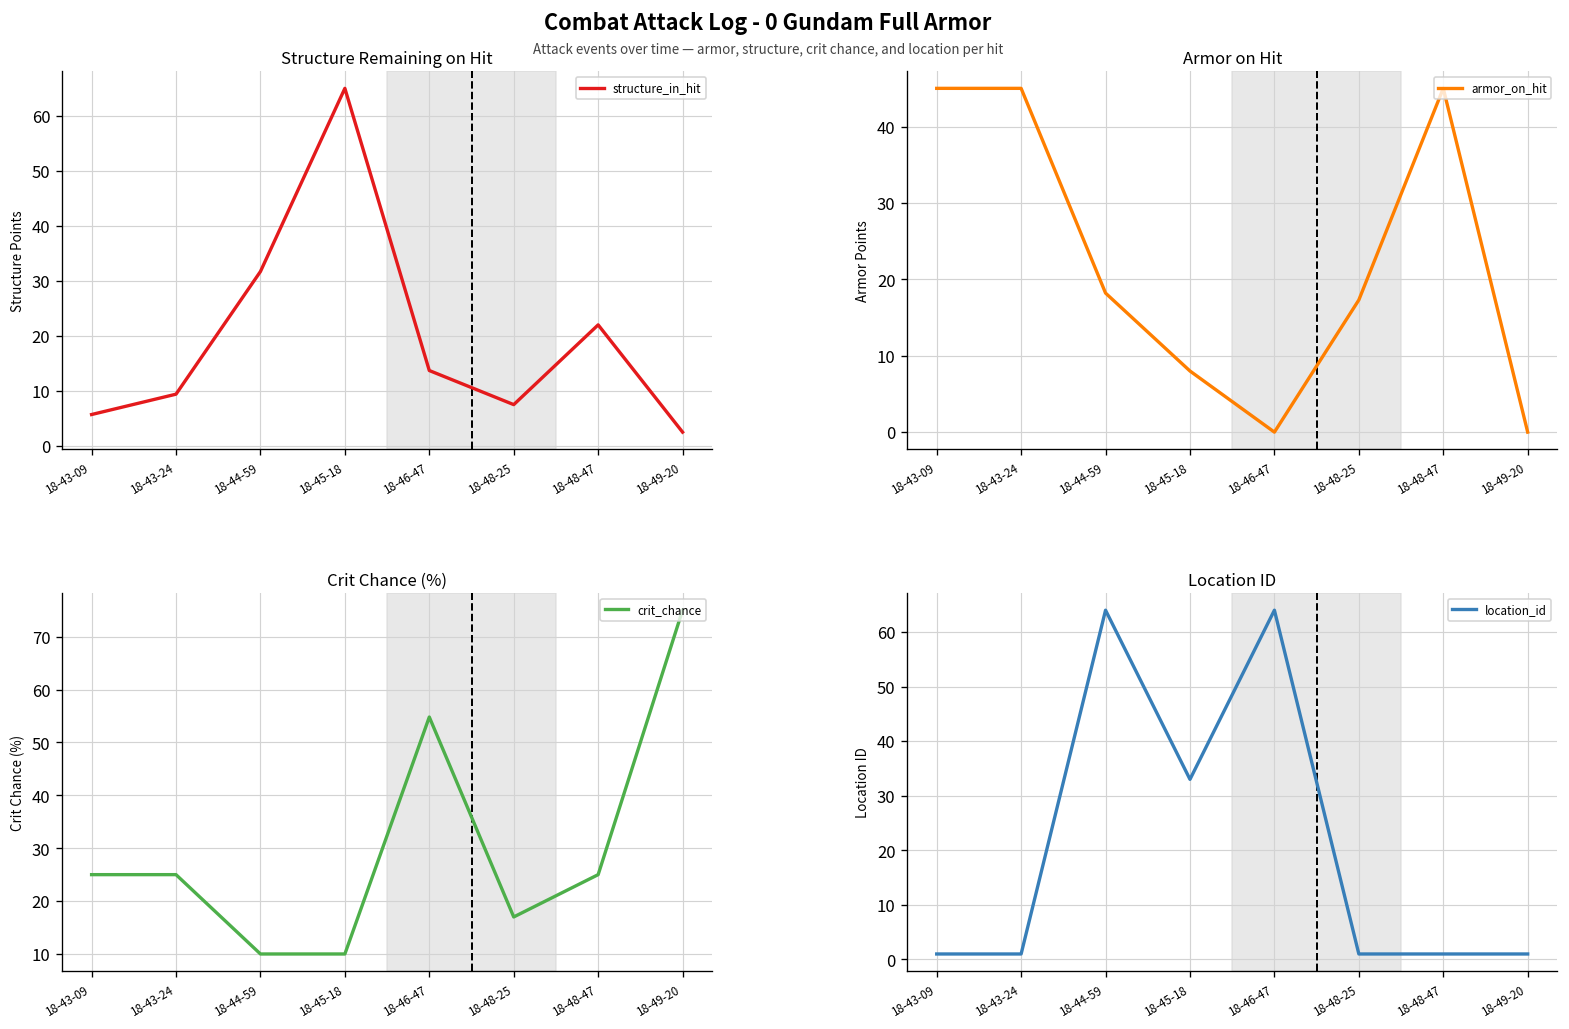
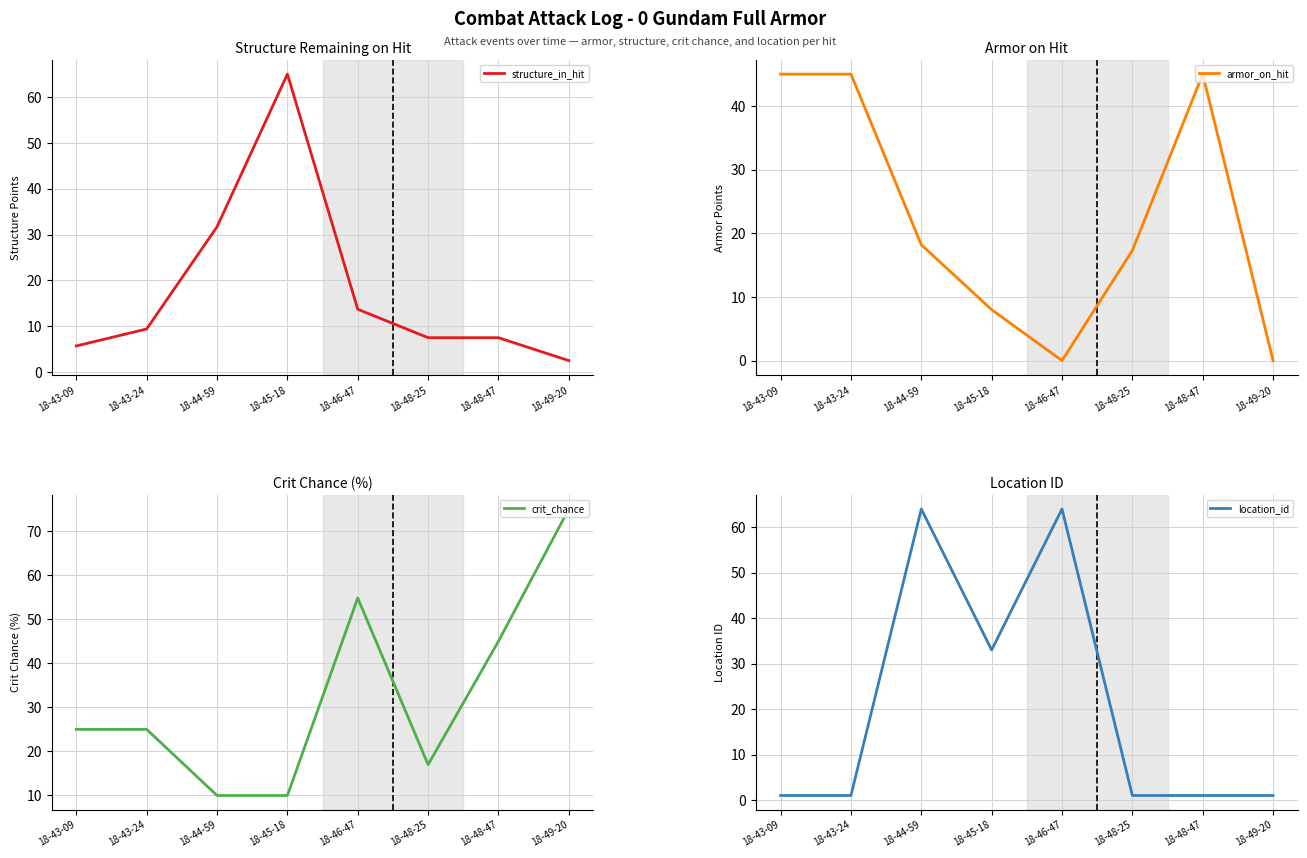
  {
    "Structure Remaining on Hit": {
      "18-43-09": 6,
      "18-43-24": 9,
      "18-44-59": 32,
      "18-45-18": 65,
      "18-46-47": 14,
      "18-48-25": 8,
-     "18-48-47": 22,
+     "18-48-47": 8,
      "18-49-20": 3
    },
    "Armor on Hit": {
      "18-43-09": 45,
      "18-43-24": 45,
      "18-44-59": 18,
      "18-45-18": 8,
      "18-46-47": 0,
      "18-48-25": 17,
      "18-49-20": 0
    },
    "Crit Chance (%)": {
      "18-43-09": 25,
      "18-43-24": 25,
      "18-44-59": 10,
      "18-45-18": 10,
      "18-46-47": 55,
      "18-48-25": 17,
-     "18-48-47": 25
+     "18-48-47": 45
    },
    "Location ID": {
      "18-43-09": 1,
      "18-43-24": 1,
      "18-44-59": 64,
      "18-45-18": 33,
      "18-46-47": 64,
      "18-48-25": 1,
      "18-48-47": 1,
      "18-49-20": 1
    }
  }
